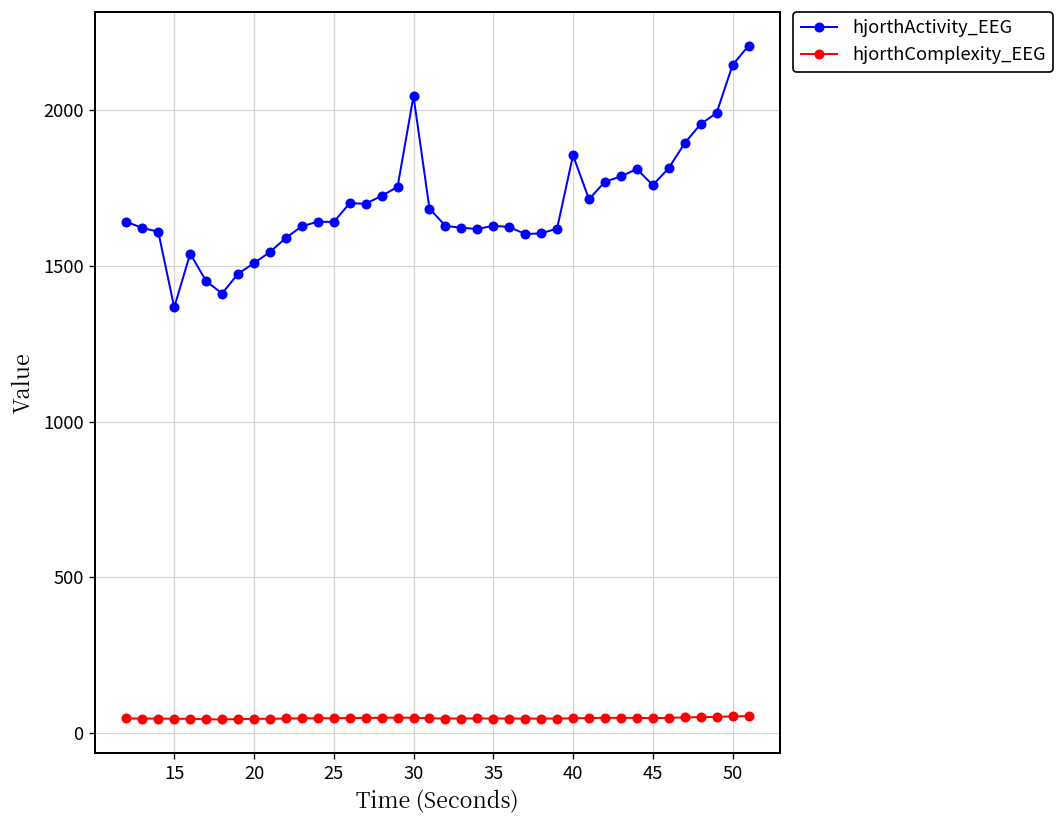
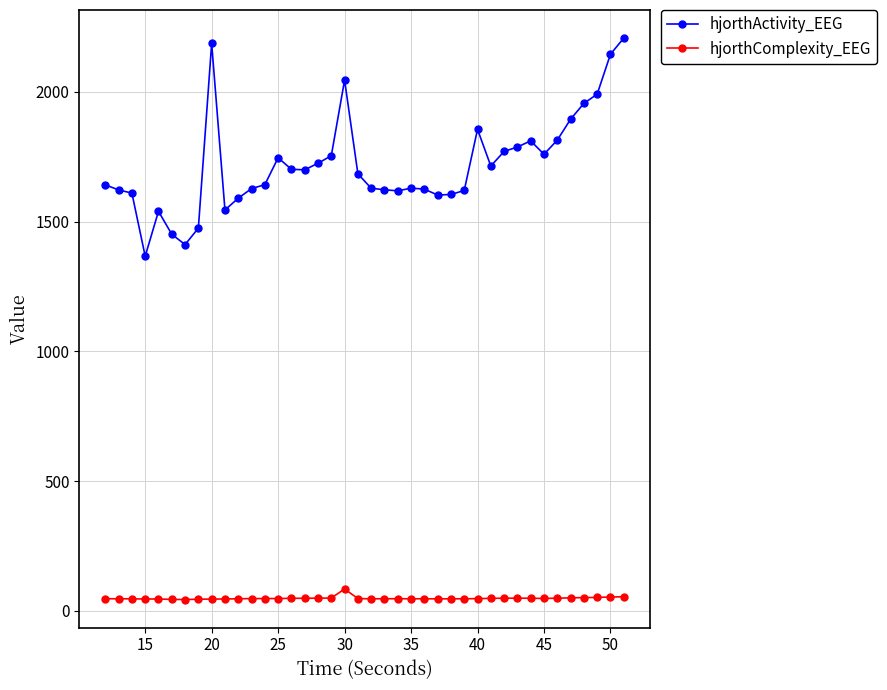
  {
    "hjorthActivity_EEG": {
      "15": 1370,
-     "20": 1510,
-     "25": 1640,
+     "20": 2190,
+     "25": 1750,
      "30": 2050,
      "35": 1630,
      "40": 1860,
      "45": 1760,
      "50": 2140
    },
    "hjorthComplexity_EEG": {
      "15": 50,
      "20": 50,
      "25": 50,
-     "30": 50,
+     "30": 80,
      "35": 50,
      "40": 50,
      "45": 50,
      "50": 50
    }
  }
